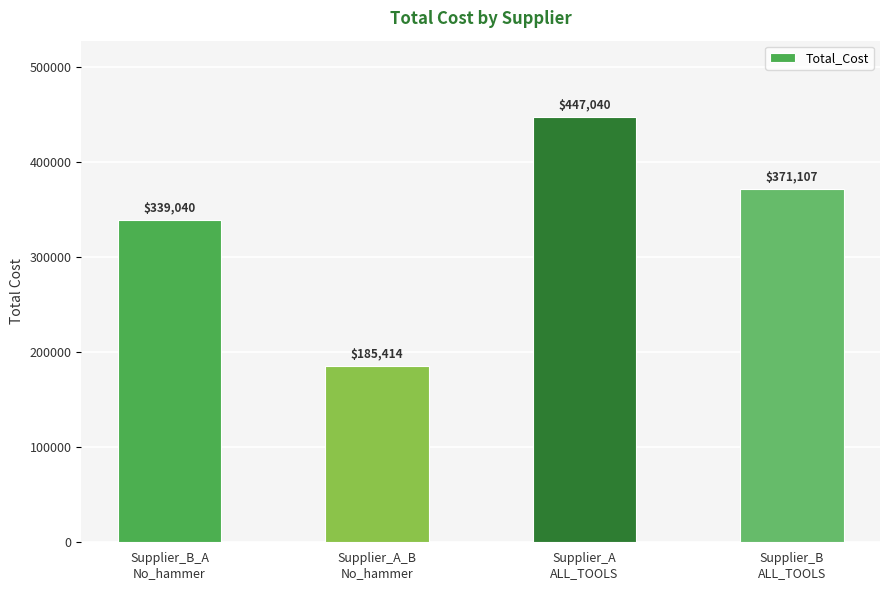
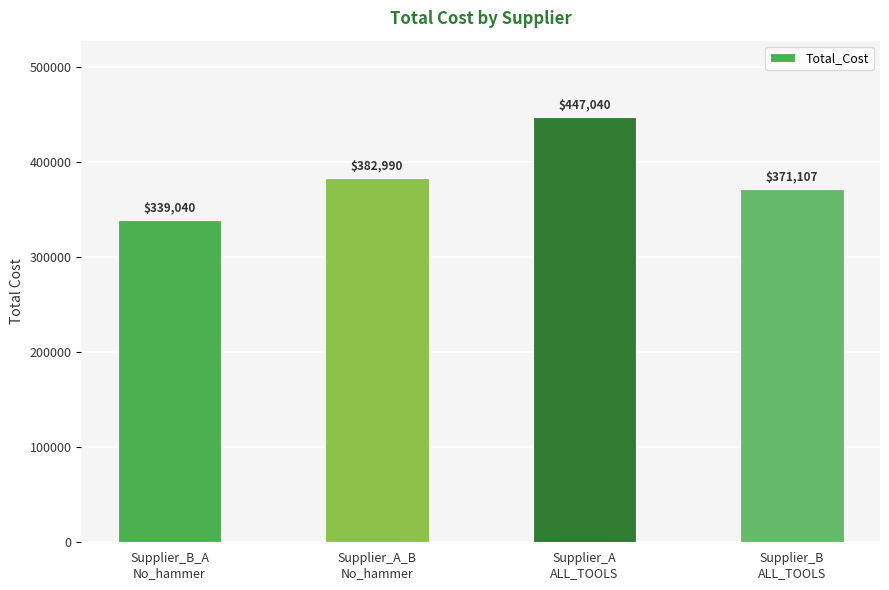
  {
    "Supplier_B_A No_hammer": "$339,040",
-   "Supplier_A_B No_hammer": "$185,414",
+   "Supplier_A_B No_hammer": "$382,990",
    "Supplier_A ALL_TOOLS": "$447,040",
    "Supplier_B ALL_TOOLS": "$371,107"
  }
